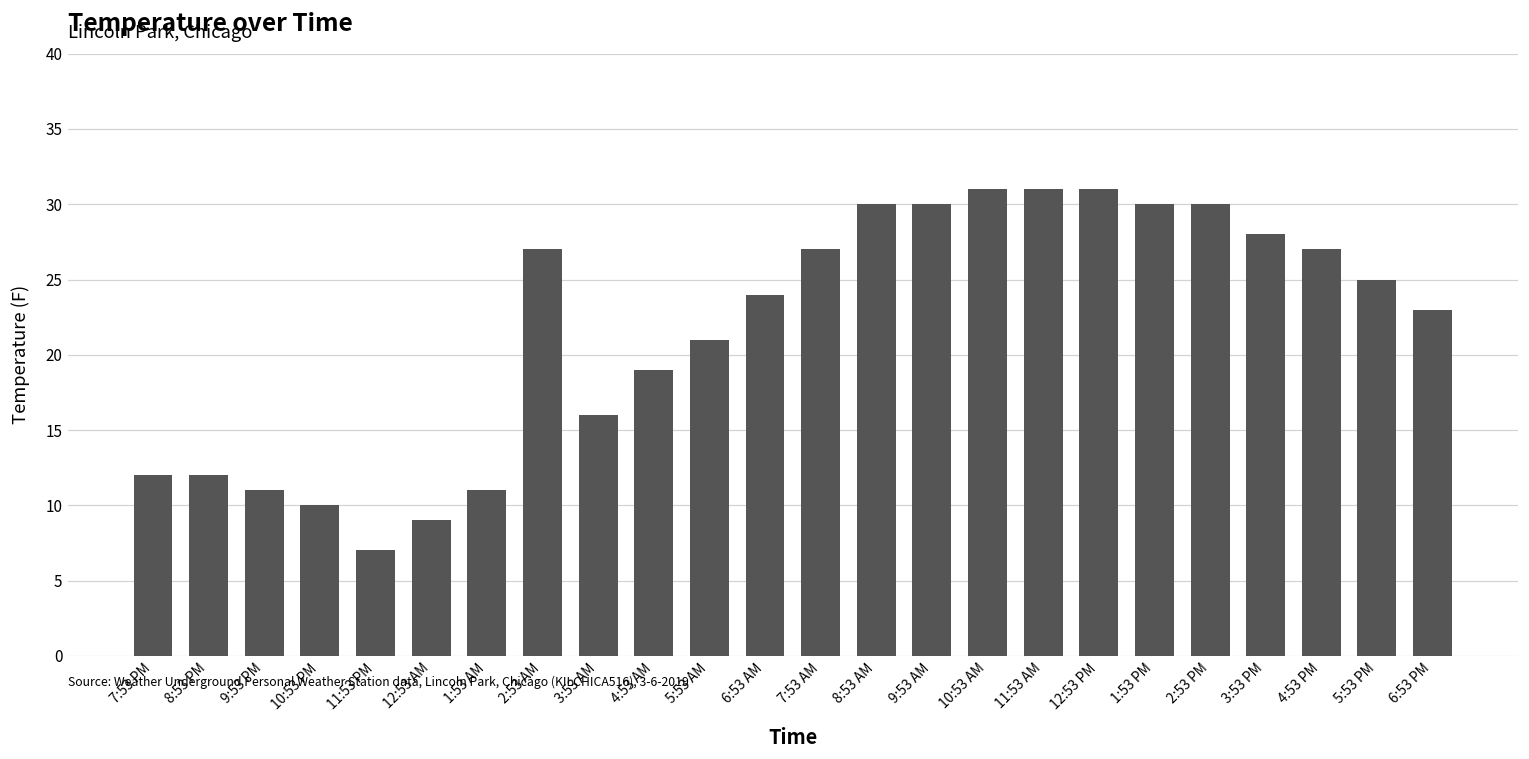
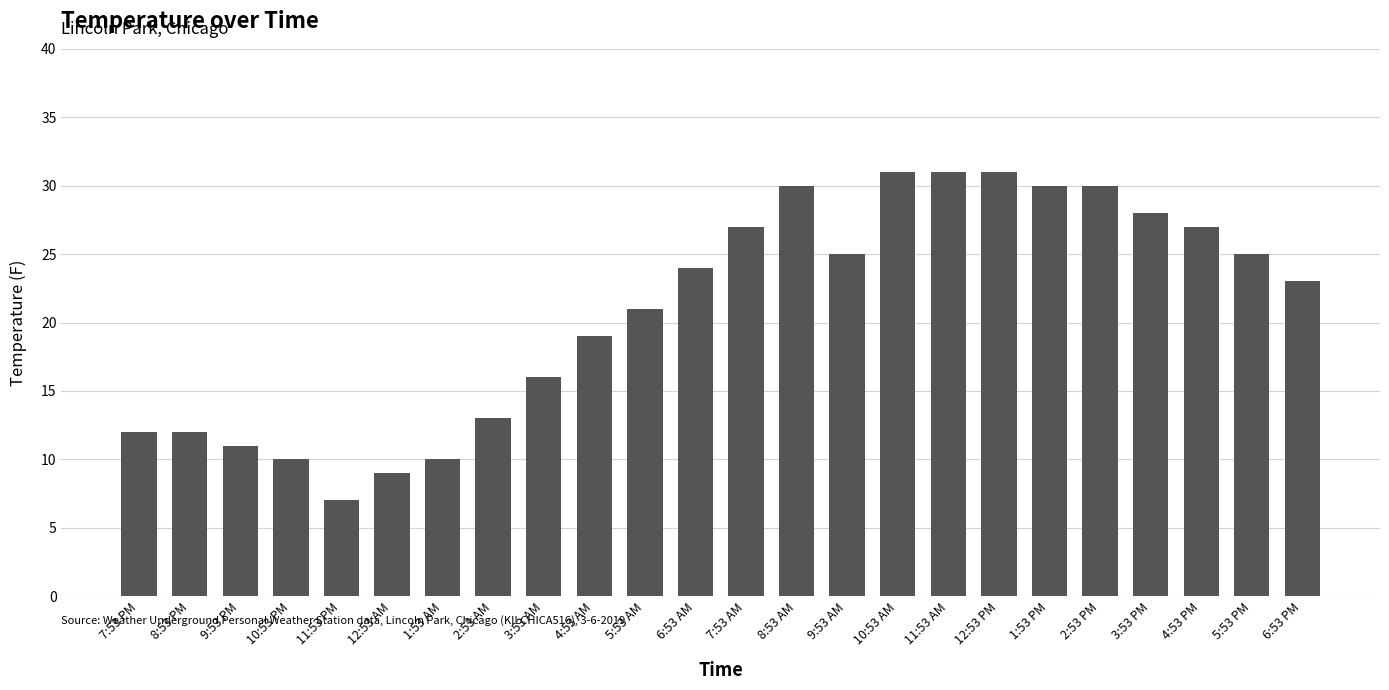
  {
    "7:53 PM": 12,
    "8:53 PM": 12,
    "9:53 PM": 11,
    "10:53 PM": 10,
    "11:53 PM": 7,
    "12:53 AM": 9,
-   "1:53 AM": 11,
-   "2:53 AM": 27,
+   "1:53 AM": 10,
+   "2:53 AM": 13,
    "3:53 AM": 16,
    "4:53 AM": 19,
    "5:53 AM": 21,
    "6:53 AM": 24,
    "7:53 AM": 27,
    "8:53 AM": 30,
-   "9:53 AM": 30,
+   "9:53 AM": 25,
    "10:53 AM": 31,
    "11:53 AM": 31,
    "12:53 PM": 31,
    "1:53 PM": 30,
    "2:53 PM": 30,
    "3:53 PM": 28,
    "4:53 PM": 27,
    "5:53 PM": 25,
    "6:53 PM": 23
  }
